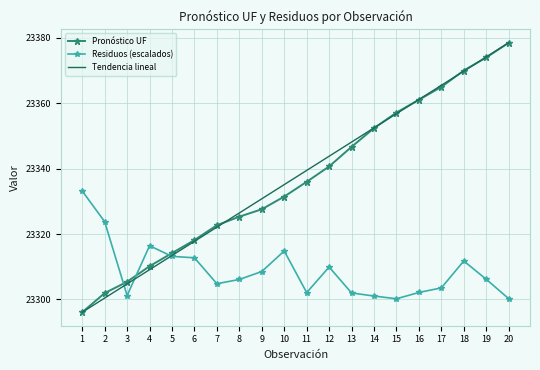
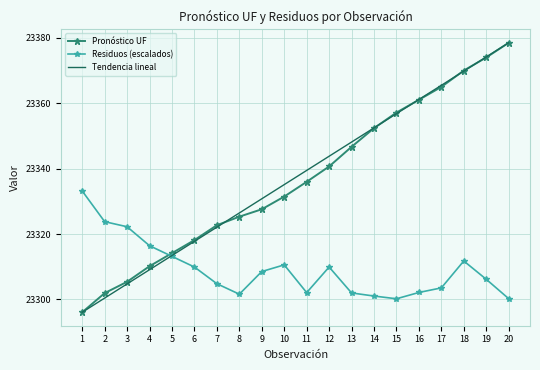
  {
    "Residuos (escalados)": {
      "1": 23333,
      "2": 23324,
-     "3": 23301,
+     "3": 23322,
      "4": 23316,
-     "6": 23313,
+     "6": 23310,
      "7": 23305,
-     "8": 23306,
+     "8": 23302,
      "9": 23309,
-     "10": 23315,
+     "10": 23311,
      "11": 23302,
      "12": 23310,
      "13": 23302,
      "14": 23301,
      "15": 23300,
      "16": 23302,
      "17": 23304,
      "18": 23312,
      "19": 23306,
      "20": 23300
    }
  }
